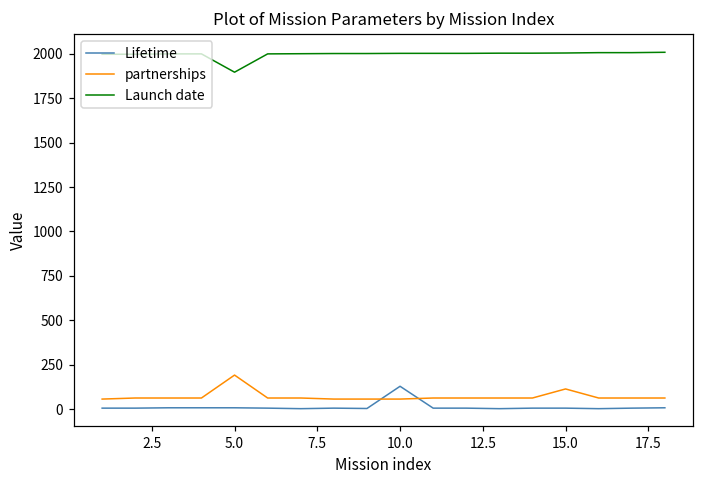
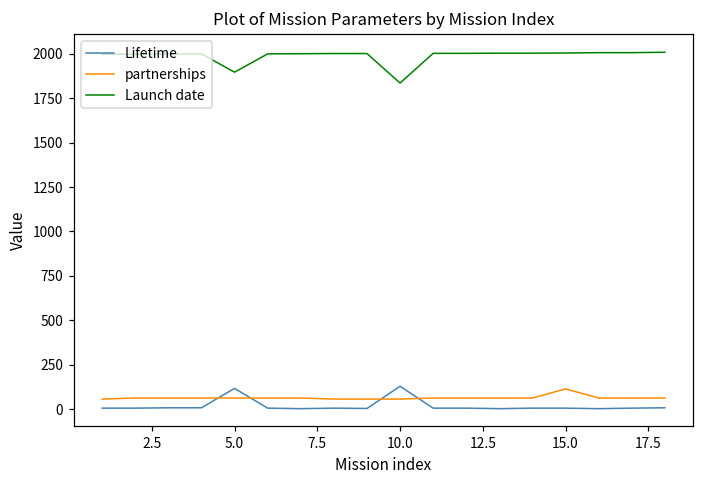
  {
    "Lifetime": {
-     "5.0": 10,
+     "5.0": 120,
      "10.0": 130,
      "15.0": 10
    },
    "partnerships": {
-     "5.0": 190,
+     "5.0": 60,
      "10.0": 60,
      "15.0": 110
    },
    "Launch date": {
      "5.0": 1900,
-     "10.0": 2000,
+     "10.0": 1840,
      "15.0": 2000
    }
  }
